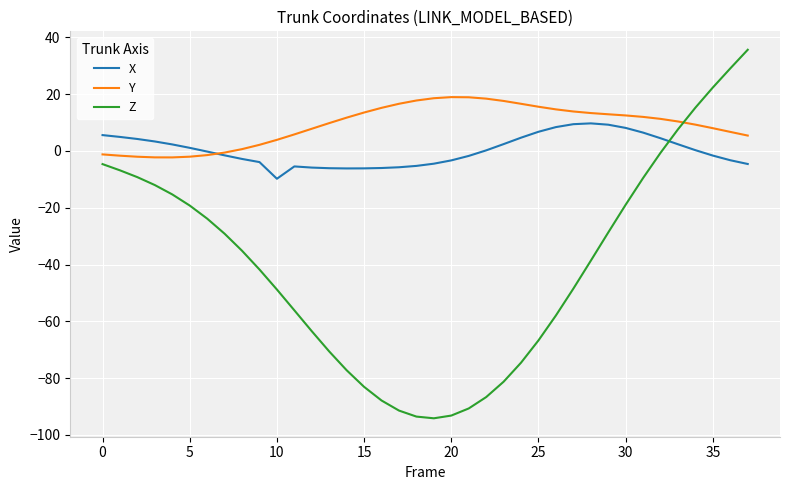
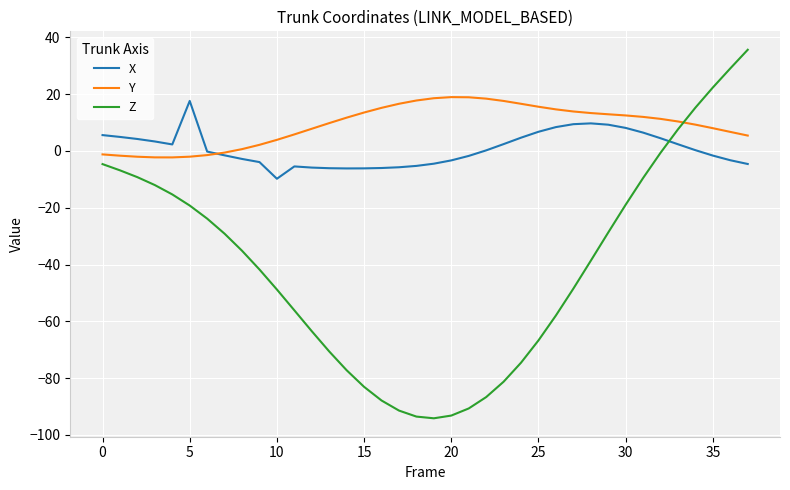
  {
    "X": {
      "0": 6,
-     "5": 1,
+     "5": 18,
      "10": -10,
      "15": -6,
      "20": -3,
      "25": 7,
      "30": 8,
      "35": -2
    },
    "Y": {
      "0": -1,
      "5": -2,
      "10": 4,
      "15": 14,
      "20": 19,
      "25": 16,
      "30": 13,
      "35": 8
    },
    "Z": {
      "0": -5,
      "5": -19,
      "10": -49,
      "15": -83,
      "20": -93,
      "25": -67,
      "30": -19,
      "35": 22
    }
  }
